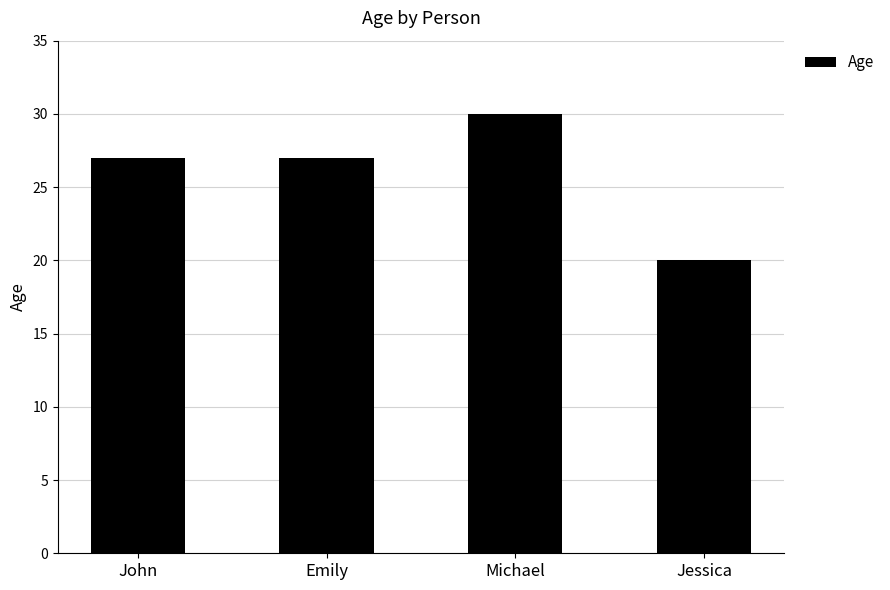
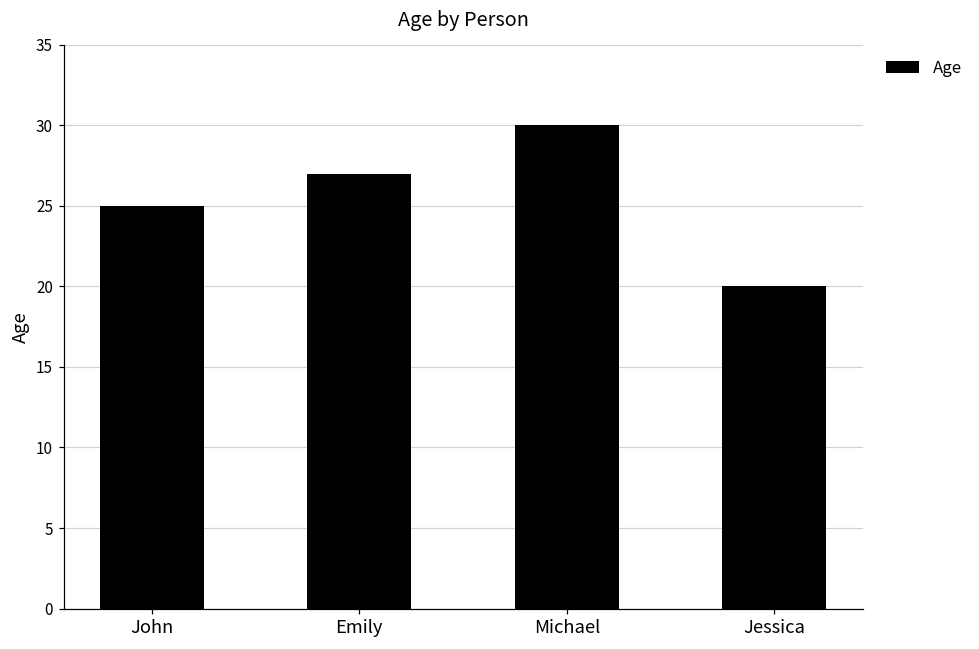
  {
-   "John": 27,
+   "John": 25,
    "Emily": 27,
    "Michael": 30,
    "Jessica": 20
  }
